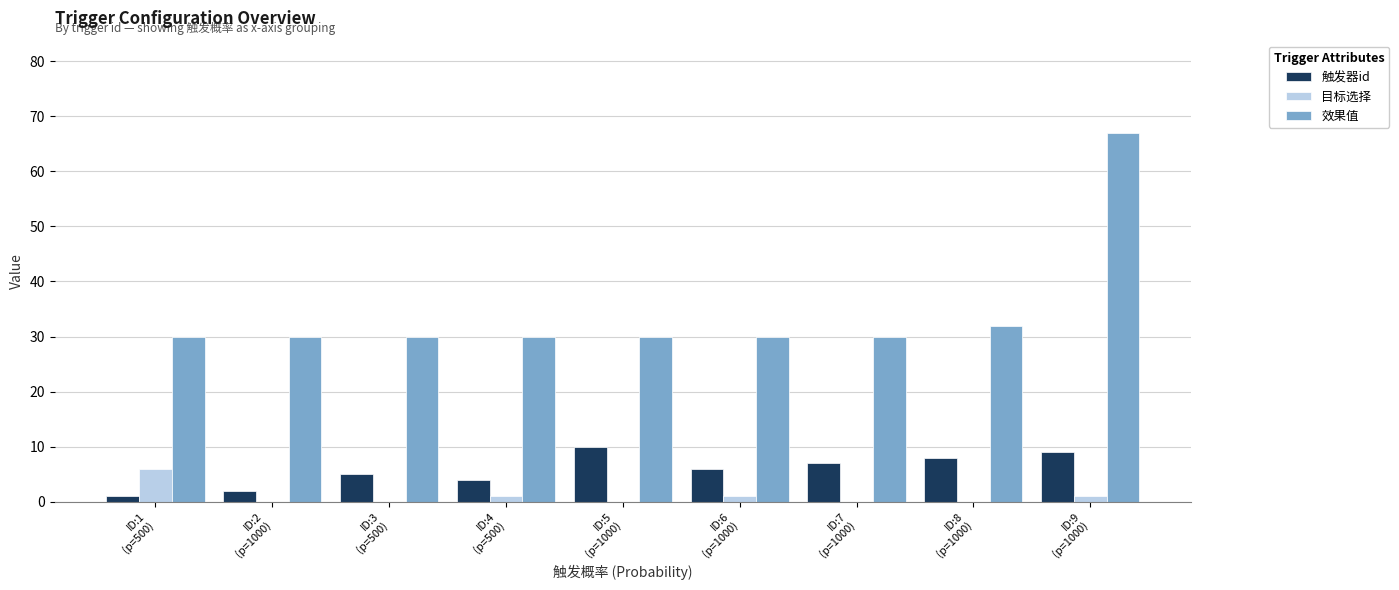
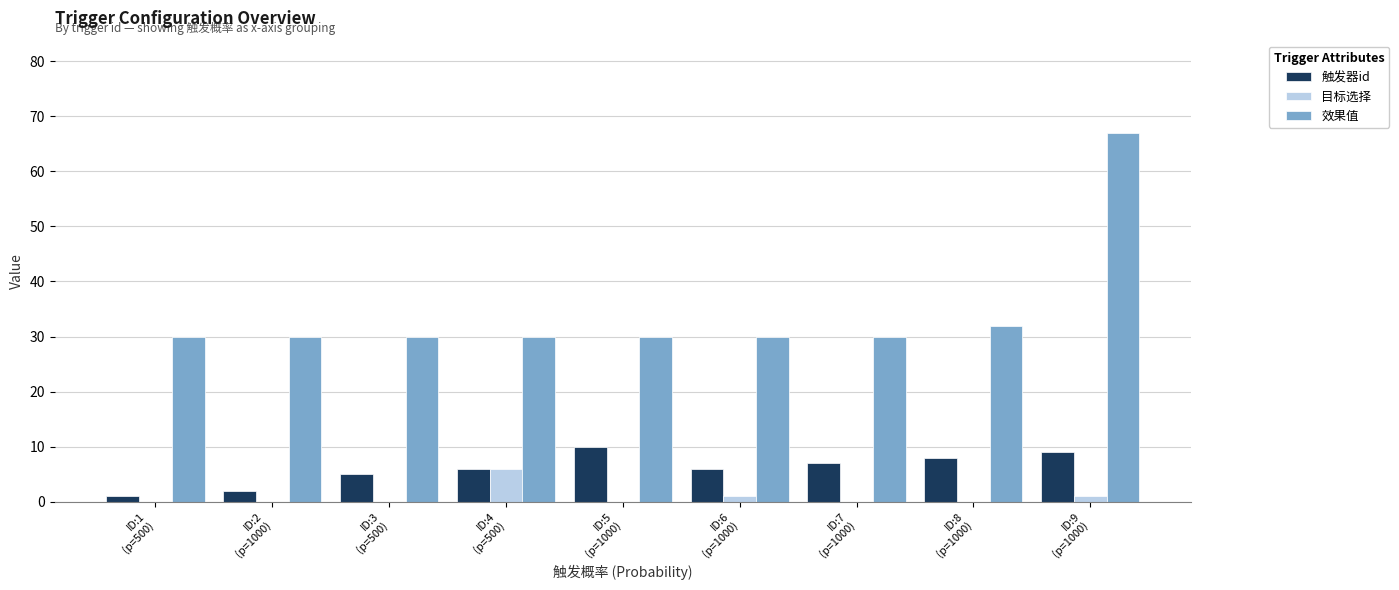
  {
    "触发器id": {
      "ID:1 (p=500)": 1,
      "ID:2 (p=1000)": 2,
      "ID:3 (p=500)": 5,
-     "ID:4 (p=500)": 4,
+     "ID:4 (p=500)": 6,
      "ID:5 (p=1000)": 10,
      "ID:6 (p=1000)": 6,
      "ID:7 (p=1000)": 7,
      "ID:8 (p=1000)": 8,
      "ID:9 (p=1000)": 9
    },
    "目标选择": {
-     "ID:1 (p=500)": 6,
+     "ID:1 (p=500)": 0,
      "ID:2 (p=1000)": 0,
      "ID:3 (p=500)": 0,
-     "ID:4 (p=500)": 1,
+     "ID:4 (p=500)": 6,
      "ID:5 (p=1000)": 0,
      "ID:6 (p=1000)": 1,
      "ID:7 (p=1000)": 0,
      "ID:8 (p=1000)": 0,
      "ID:9 (p=1000)": 1
    },
    "效果值": {
      "ID:1 (p=500)": 30,
      "ID:2 (p=1000)": 30,
      "ID:3 (p=500)": 30,
      "ID:4 (p=500)": 30,
      "ID:5 (p=1000)": 30,
      "ID:6 (p=1000)": 30,
      "ID:7 (p=1000)": 30,
      "ID:8 (p=1000)": 32,
      "ID:9 (p=1000)": 67
    }
  }
